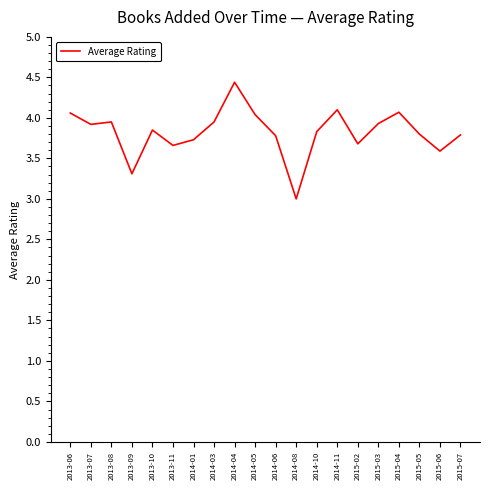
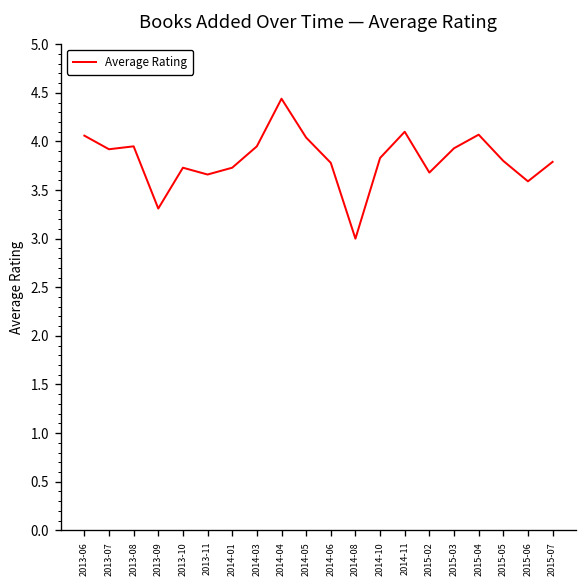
  {
    "2013-06": 4.1,
    "2013-07": 3.9,
    "2013-08": 4.0,
    "2013-09": 3.3,
-   "2013-10": 3.9,
+   "2013-10": 3.7,
    "2013-11": 3.7,
    "2014-01": 3.7,
    "2014-03": 4.0,
    "2014-04": 4.4,
    "2014-05": 4.0,
    "2014-06": 3.8,
    "2014-08": 3.0,
    "2014-10": 3.8,
    "2014-11": 4.1,
    "2015-02": 3.7,
    "2015-03": 3.9,
    "2015-04": 4.1,
    "2015-05": 3.8,
    "2015-06": 3.6,
    "2015-07": 3.8
  }
